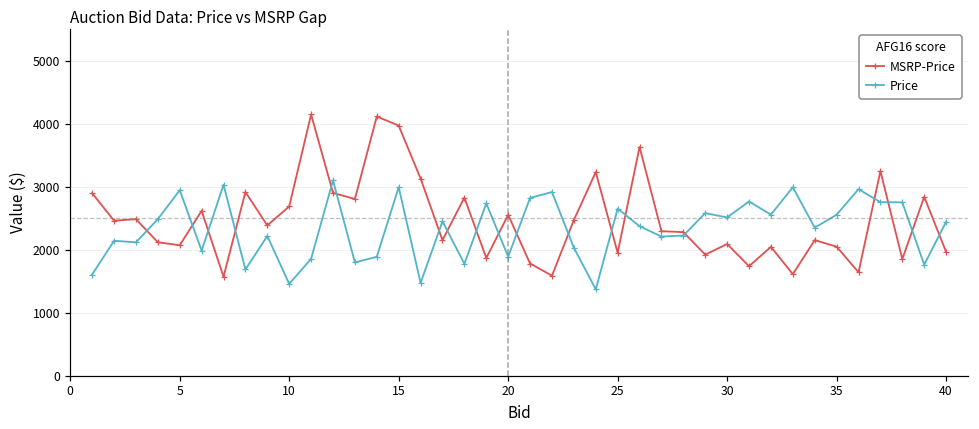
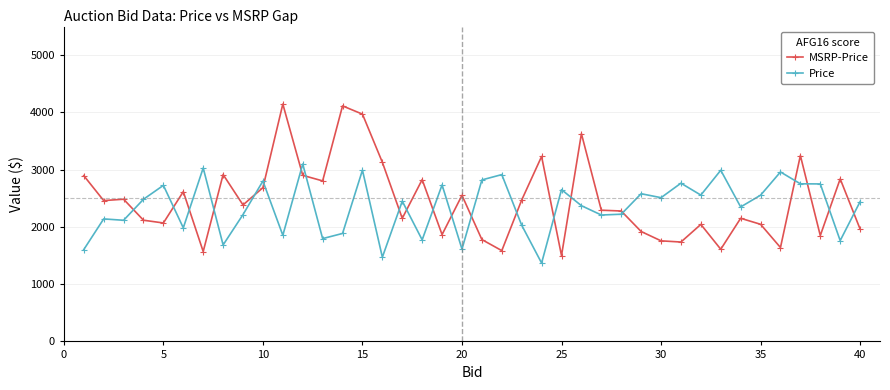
  {
    "MSRP-Price": {
      "5": 2100,
      "10": 2700,
      "15": 4000,
      "20": 2600,
-     "25": 1900,
-     "30": 2100,
+     "25": 1500,
+     "30": 1800,
      "35": 2000,
      "40": 2000
    },
    "Price": {
-     "5": 2900,
-     "10": 1500,
+     "5": 2700,
+     "10": 2800,
      "15": 3000,
-     "20": 1900,
+     "20": 1600,
      "25": 2700,
      "30": 2500,
      "35": 2600,
      "40": 2400
    }
  }
